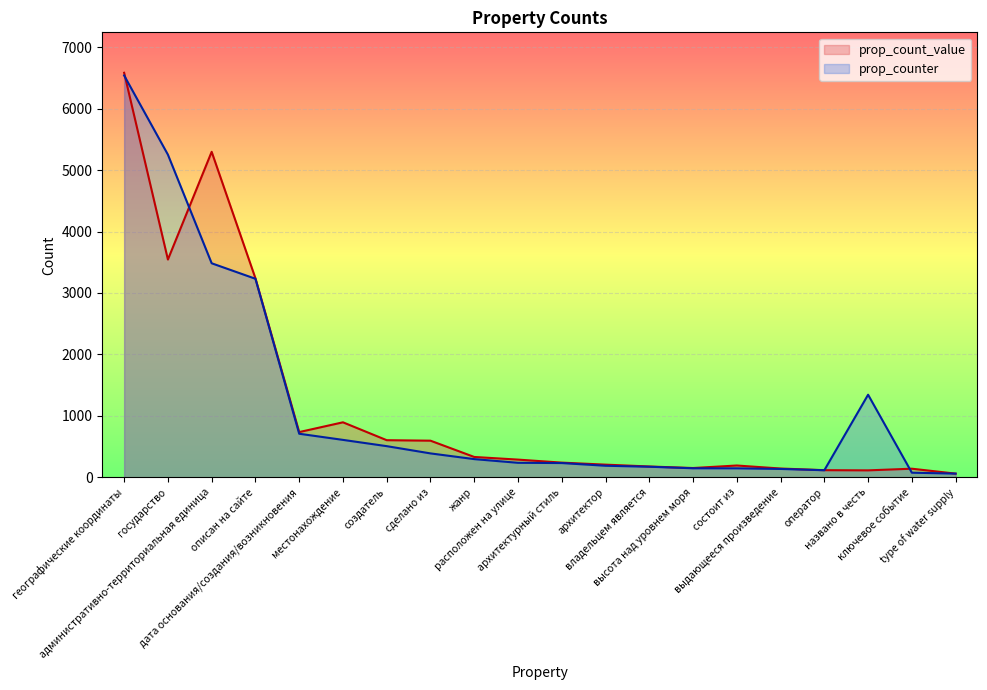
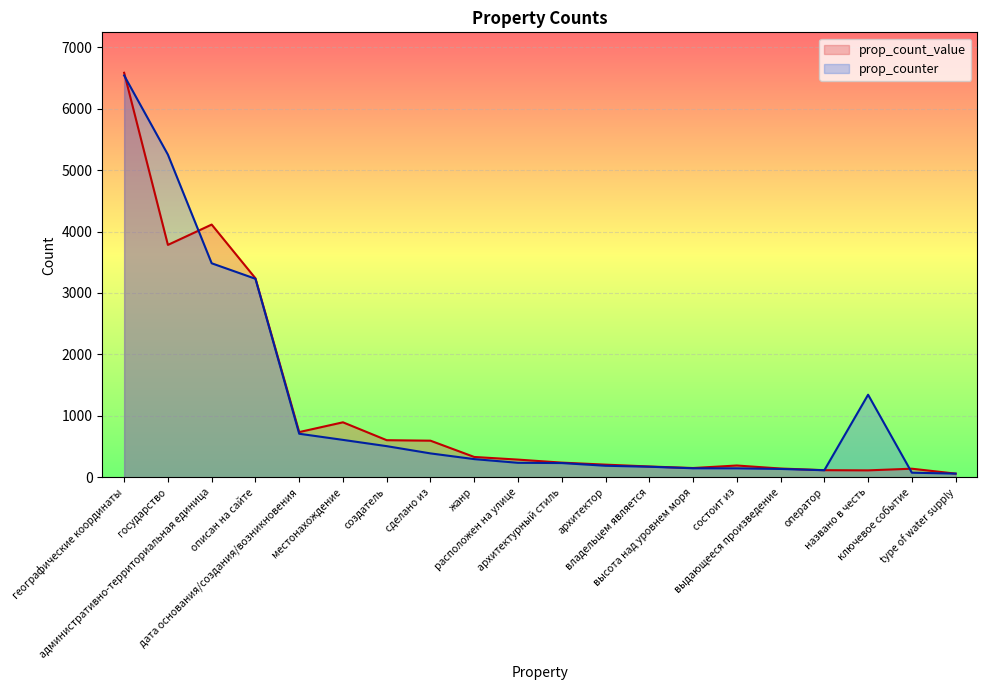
  {
    "prop_count_value": {
      "географические координаты": 6600,
-     "государство": 3500,
-     "административно-территориальная единица": 5300,
+     "государство": 3800,
+     "административно-территориальная единица": 4100,
      "местонахождение": 900,
      "создатель": 600,
      "сделано из": 600,
      "расположен на улице": 300,
      "состоит из": 200,
      "названо в честь": 100,
      "ключевое событие": 100
    },
    "prop_counter": {
      "географические координаты": 6500,
      "государство": 5300,
      "административно-территориальная единица": 3500,
      "местонахождение": 600,
      "создатель": 500,
      "сделано из": 400,
      "расположен на улице": 200,
      "состоит из": 100,
      "названо в честь": 1300,
      "ключевое событие": 100
    }
  }
